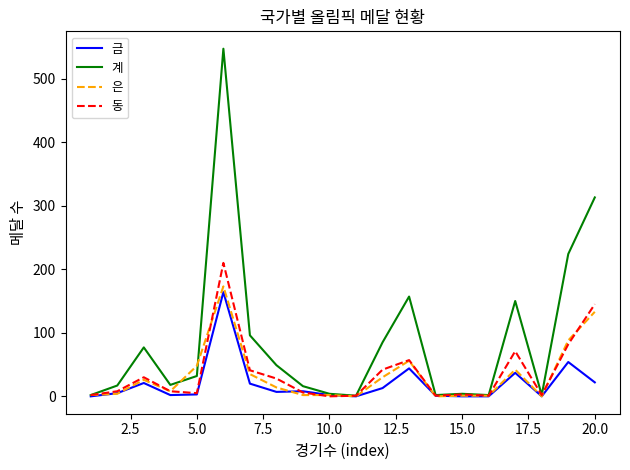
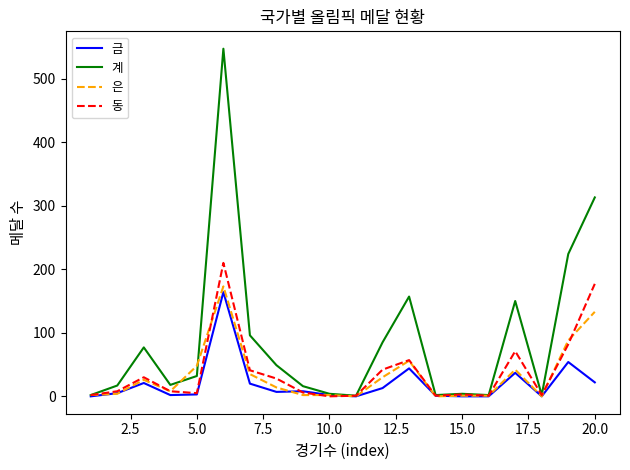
  {
    "금": {
      "20.0": 20
    },
    "계": {
      "5.0": 30,
      "20.0": 310
    },
    "은": {
      "5.0": 50,
      "20.0": 130
    },
    "동": {
-     "20.0": 150
+     "20.0": 180
    }
  }
